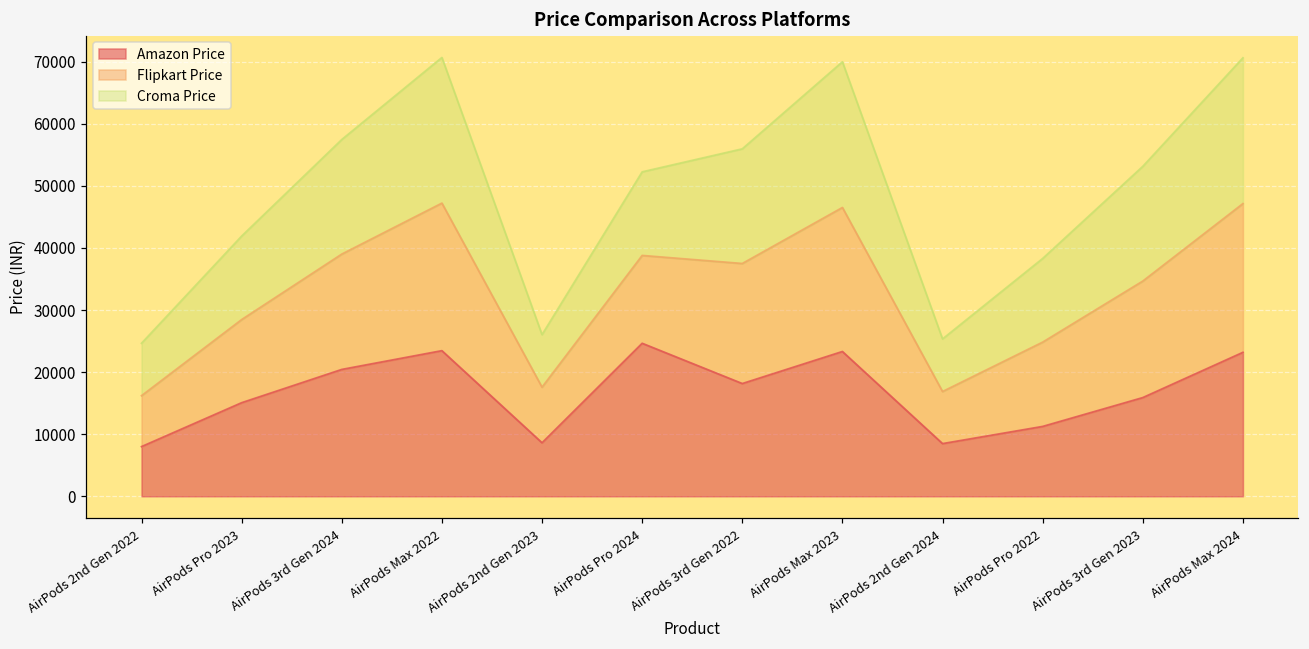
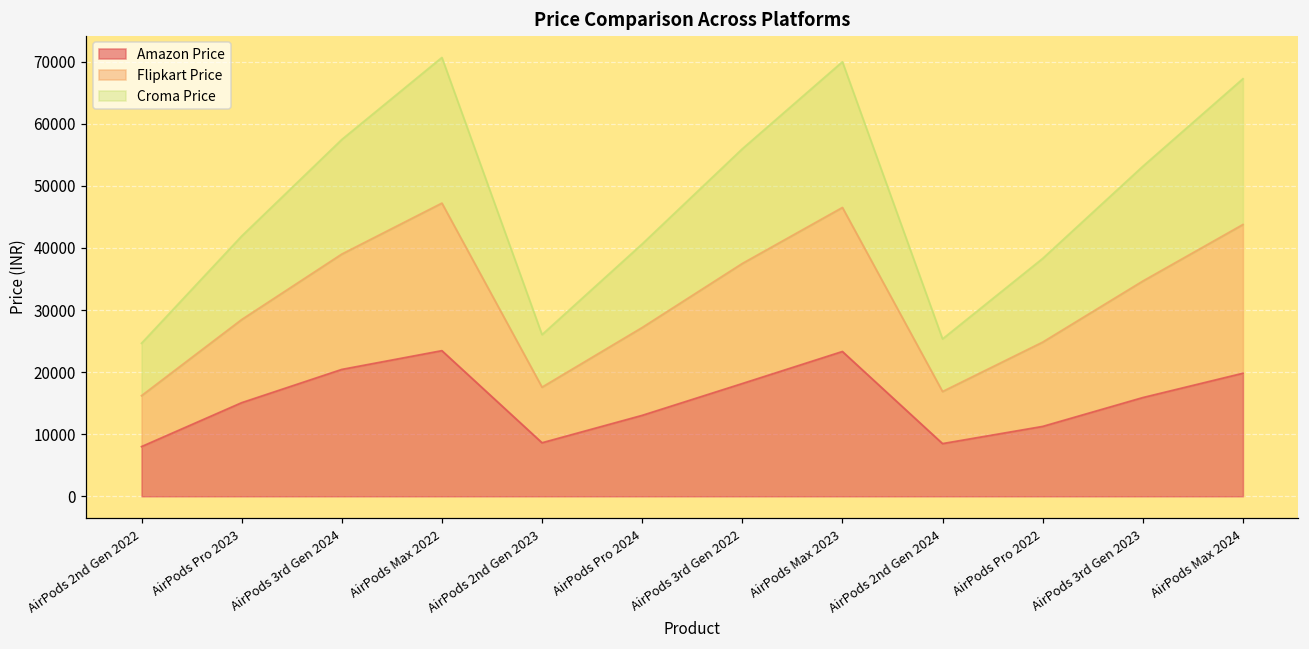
  {
    "Amazon Price": {
      "AirPods 2nd Gen 2022": 8000,
      "AirPods Pro 2023": 15000,
      "AirPods 3rd Gen 2024": 20000,
      "AirPods Max 2022": 23000,
      "AirPods 2nd Gen 2023": 9000,
-     "AirPods Pro 2024": 25000,
+     "AirPods Pro 2024": 13000,
      "AirPods 3rd Gen 2022": 18000,
      "AirPods Max 2023": 23000,
      "AirPods 2nd Gen 2024": 8000,
      "AirPods Pro 2022": 11000,
      "AirPods 3rd Gen 2023": 16000,
-     "AirPods Max 2024": 23000
+     "AirPods Max 2024": 20000
    }
  }
